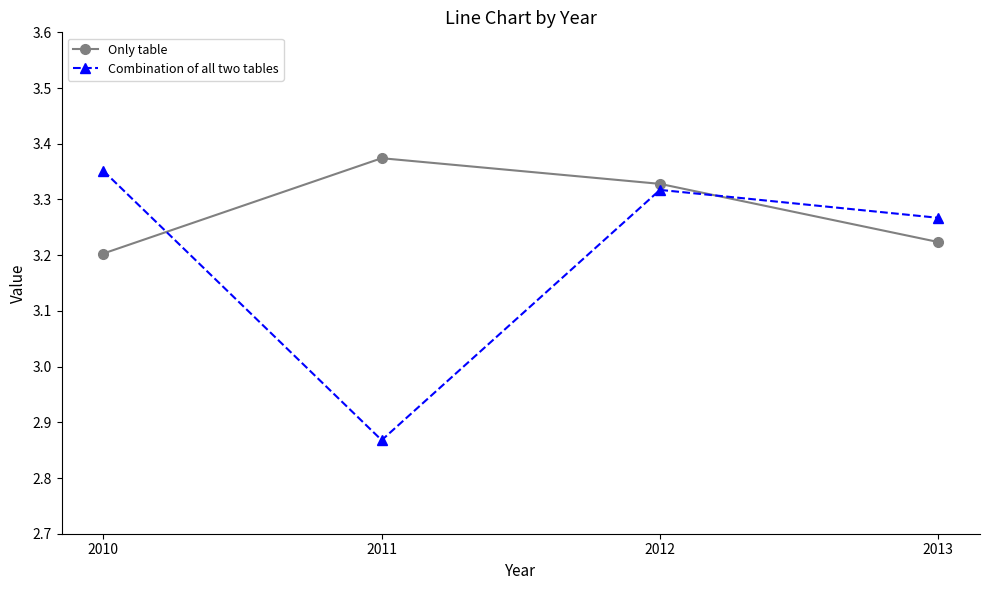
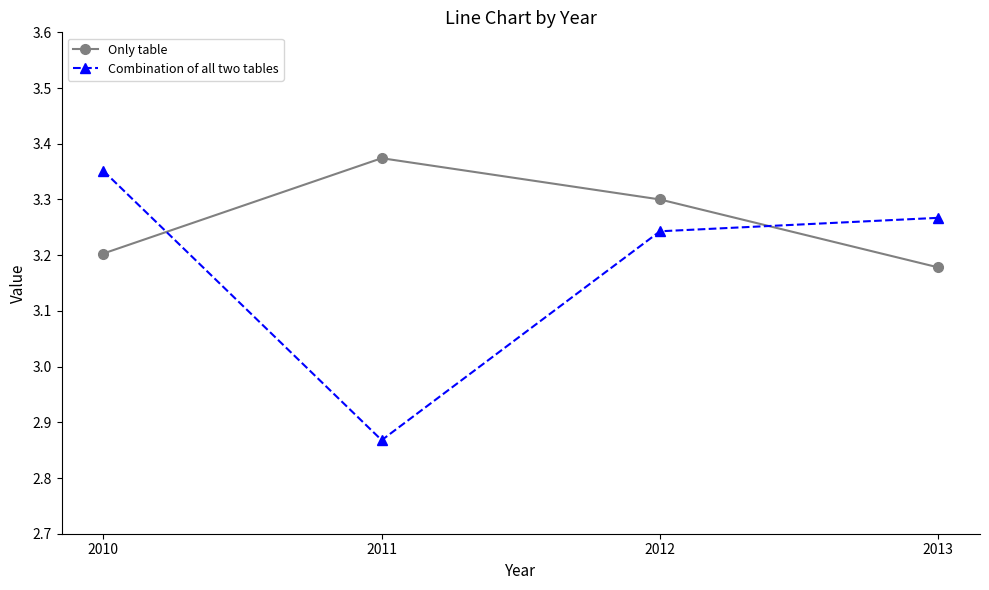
  {
    "Only table": {
      "2010": 3.20,
      "2011": 3.37,
-     "2012": 3.33,
-     "2013": 3.22
+     "2012": 3.30,
+     "2013": 3.18
    },
    "Combination of all two tables": {
      "2010": 3.35,
      "2011": 2.87,
-     "2012": 3.32,
+     "2012": 3.24,
      "2013": 3.27
    }
  }
